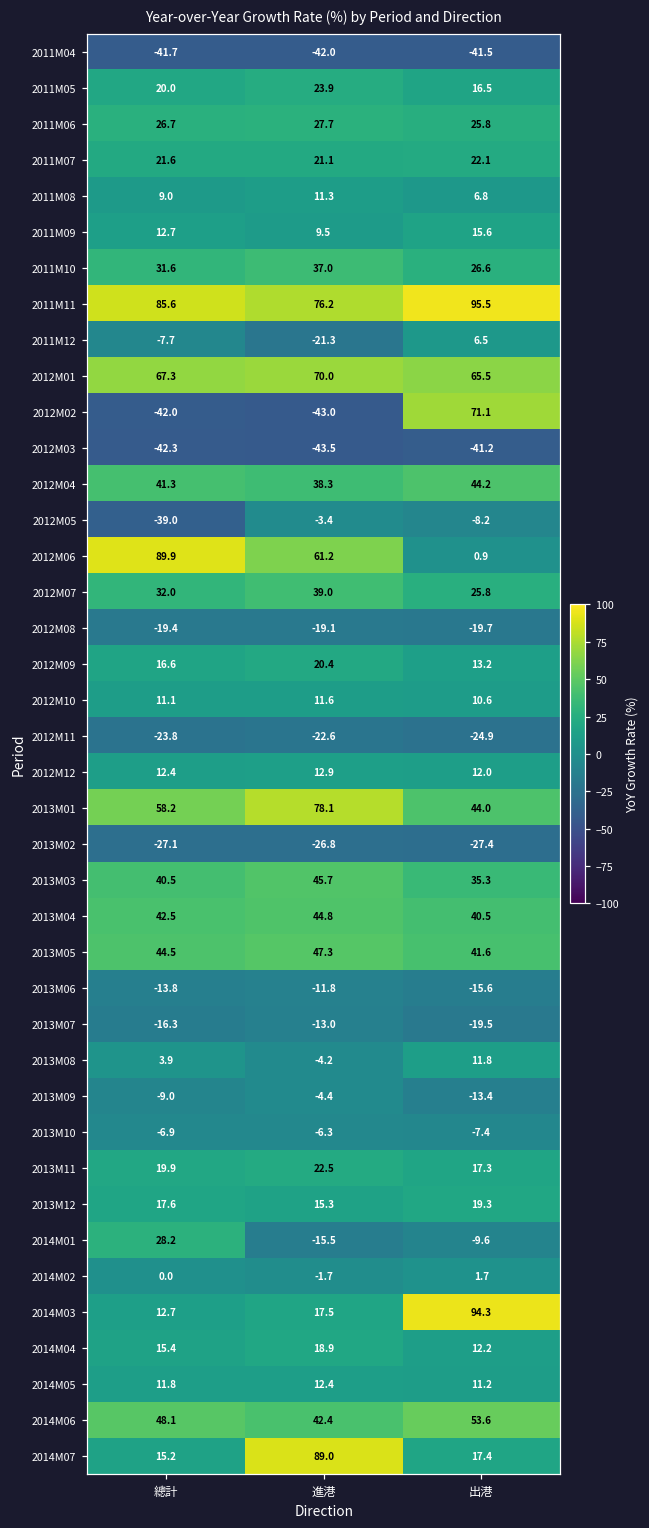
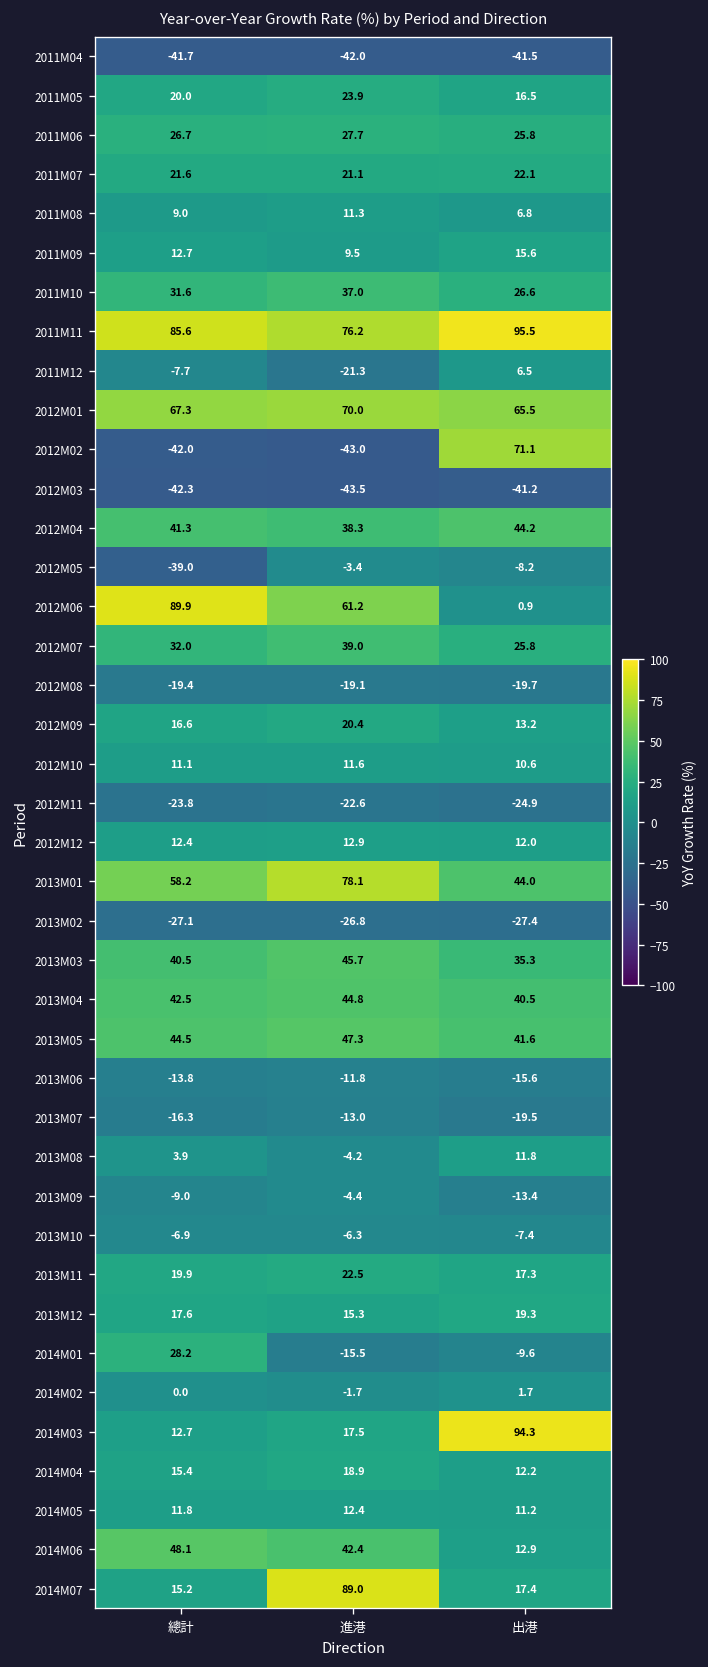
  {
    "2011M04": {
      "總計": -41.7,
      "進港": -42.0,
      "出港": -41.5
    },
    "2011M05": {
      "總計": 20.0,
      "進港": 23.9,
      "出港": 16.5
    },
    "2011M06": {
      "總計": 26.7,
      "進港": 27.7,
      "出港": 25.8
    },
    "2011M07": {
      "總計": 21.6,
      "進港": 21.1,
      "出港": 22.1
    },
    "2011M08": {
      "總計": 9.0,
      "進港": 11.3,
      "出港": 6.8
    },
    "2011M09": {
      "總計": 12.7,
      "進港": 9.5,
      "出港": 15.6
    },
    "2011M10": {
      "總計": 31.6,
      "進港": 37.0,
      "出港": 26.6
    },
    "2011M11": {
      "總計": 85.6,
      "進港": 76.2,
      "出港": 95.5
    },
    "2011M12": {
      "總計": -7.7,
      "進港": -21.3,
      "出港": 6.5
    },
    "2012M01": {
      "總計": 67.3,
      "進港": 70.0,
      "出港": 65.5
    },
    "2012M02": {
      "總計": -42.0,
      "進港": -43.0,
      "出港": 71.1
    },
    "2012M03": {
      "總計": -42.3,
      "進港": -43.5,
      "出港": -41.2
    },
    "2012M04": {
      "總計": 41.3,
      "進港": 38.3,
      "出港": 44.2
    },
    "2012M05": {
      "總計": -39.0,
      "進港": -3.4,
      "出港": -8.2
    },
    "2012M06": {
      "總計": 89.9,
      "進港": 61.2,
      "出港": 0.9
    },
    "2012M07": {
      "總計": 32.0,
      "進港": 39.0,
      "出港": 25.8
    },
    "2012M08": {
      "總計": -19.4,
      "進港": -19.1,
      "出港": -19.7
    },
    "2012M09": {
      "總計": 16.6,
      "進港": 20.4,
      "出港": 13.2
    },
    "2012M10": {
      "總計": 11.1,
      "進港": 11.6,
      "出港": 10.6
    },
    "2012M11": {
      "總計": -23.8,
      "進港": -22.6,
      "出港": -24.9
    },
    "2012M12": {
      "總計": 12.4,
      "進港": 12.9,
      "出港": 12.0
    },
    "2013M01": {
      "總計": 58.2,
      "進港": 78.1,
      "出港": 44.0
    },
    "2013M02": {
      "總計": -27.1,
      "進港": -26.8,
      "出港": -27.4
    },
    "2013M03": {
      "總計": 40.5,
      "進港": 45.7,
      "出港": 35.3
    },
    "2013M04": {
      "總計": 42.5,
      "進港": 44.8,
      "出港": 40.5
    },
    "2013M05": {
      "總計": 44.5,
      "進港": 47.3,
      "出港": 41.6
    },
    "2013M06": {
      "總計": -13.8,
      "進港": -11.8,
      "出港": -15.6
    },
    "2013M07": {
      "總計": -16.3,
      "進港": -13.0,
      "出港": -19.5
    },
    "2013M08": {
      "總計": 3.9,
      "進港": -4.2,
      "出港": 11.8
    },
    "2013M09": {
      "總計": -9.0,
      "進港": -4.4,
      "出港": -13.4
    },
    "2013M10": {
      "總計": -6.9,
      "進港": -6.3,
      "出港": -7.4
    },
    "2013M11": {
      "總計": 19.9,
      "進港": 22.5,
      "出港": 17.3
    },
    "2013M12": {
      "總計": 17.6,
      "進港": 15.3,
      "出港": 19.3
    },
    "2014M01": {
      "總計": 28.2,
      "進港": -15.5,
      "出港": -9.6
    },
    "2014M02": {
      "總計": 0.0,
      "進港": -1.7,
      "出港": 1.7
    },
    "2014M03": {
      "總計": 12.7,
      "進港": 17.5,
      "出港": 94.3
    },
    "2014M04": {
      "總計": 15.4,
      "進港": 18.9,
      "出港": 12.2
    },
    "2014M05": {
      "總計": 11.8,
      "進港": 12.4,
      "出港": 11.2
    },
    "2014M06": {
      "總計": 48.1,
      "進港": 42.4,
-     "出港": 53.6
+     "出港": 12.9
    },
    "2014M07": {
      "總計": 15.2,
      "進港": 89.0,
      "出港": 17.4
    }
  }
